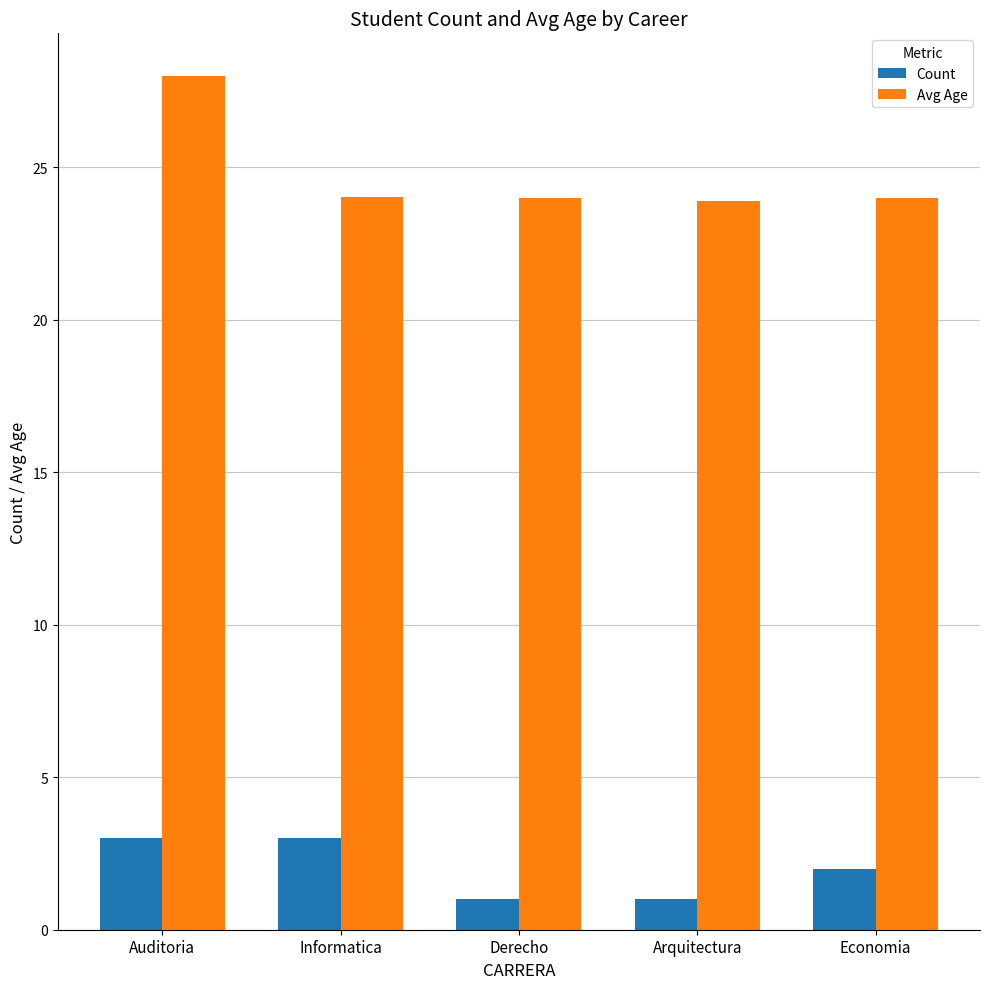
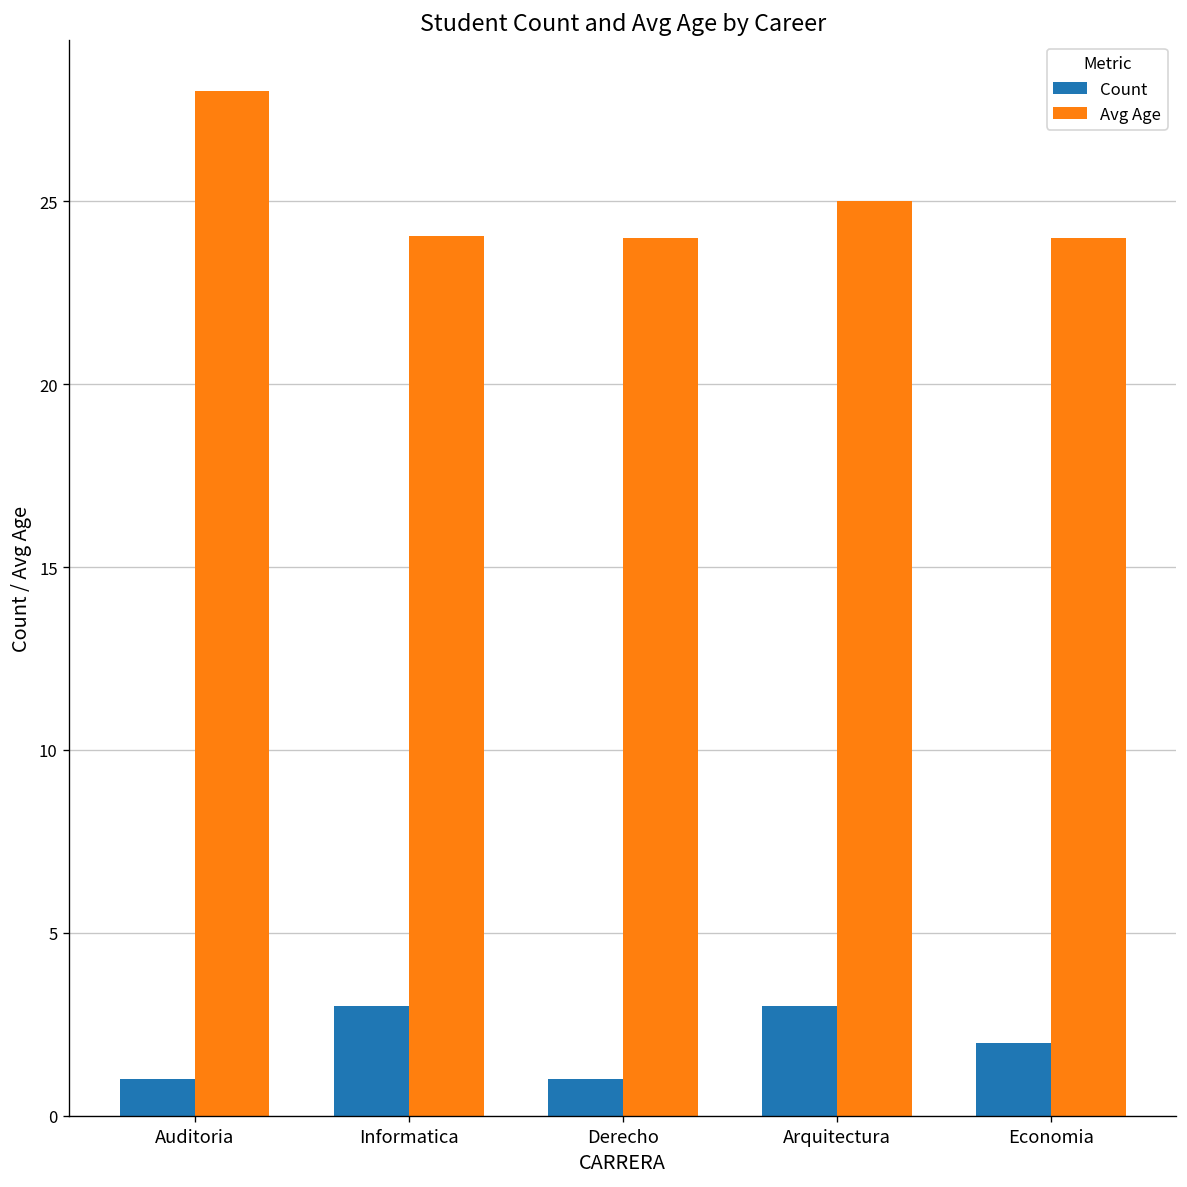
  {
    "Count": {
-     "Auditoria": 3,
+     "Auditoria": 1,
      "Informatica": 3,
      "Derecho": 1,
-     "Arquitectura": 1,
+     "Arquitectura": 3,
      "Economia": 2
    },
    "Avg Age": {
      "Auditoria": 28.0,
      "Informatica": 24.0,
      "Derecho": 24.0,
-     "Arquitectura": 23.9,
+     "Arquitectura": 25.0,
      "Economia": 24.0
    }
  }
